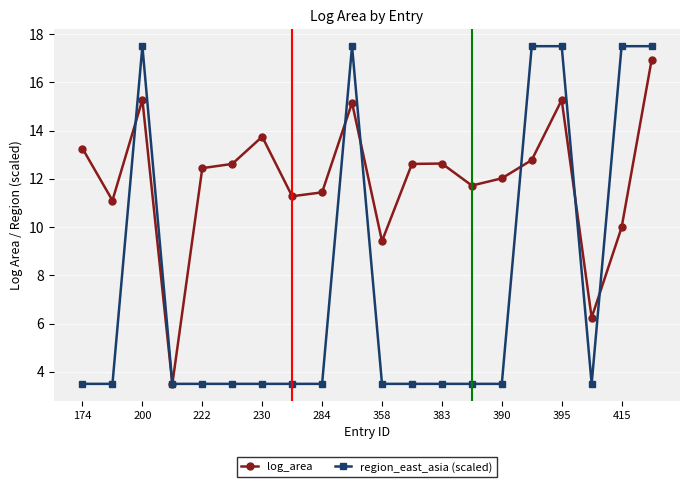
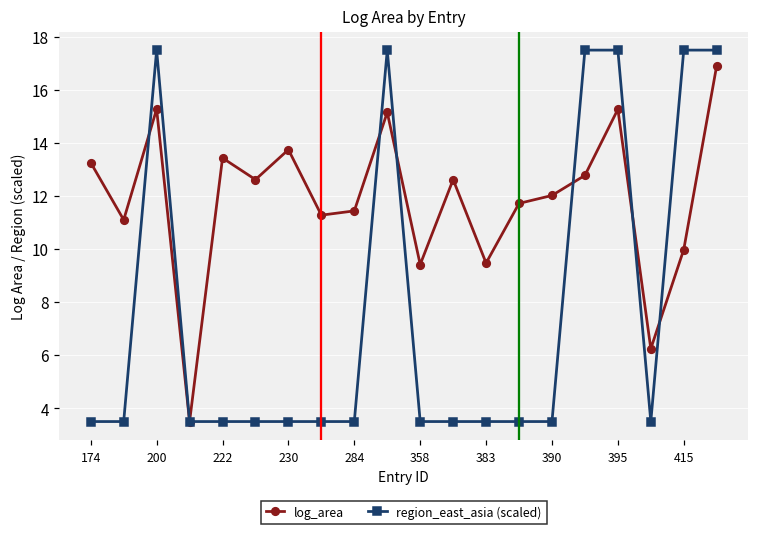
  {
    "log_area": {
      "174": 13.3,
      "200": 15.3,
-     "222": 12.4,
+     "222": 13.4,
      "230": 13.7,
      "284": 11.4,
      "358": 9.4,
-     "383": 12.6,
+     "383": 9.5,
      "390": 12.0,
      "395": 15.3,
      "415": 10.0
    },
    "region_east_asia (scaled)": {
      "174": 3.5,
      "200": 17.5,
      "222": 3.5,
      "230": 3.5,
      "284": 3.5,
      "358": 3.5,
      "383": 3.5,
      "390": 3.5,
      "395": 17.5,
      "415": 17.5
    }
  }
